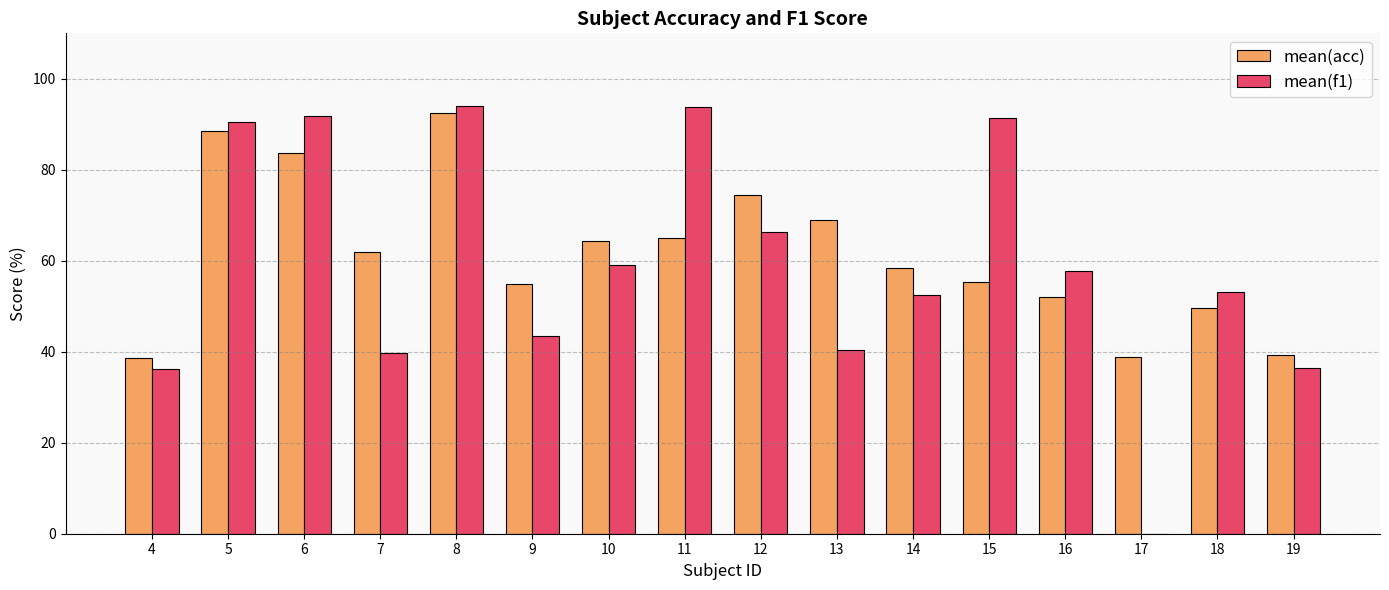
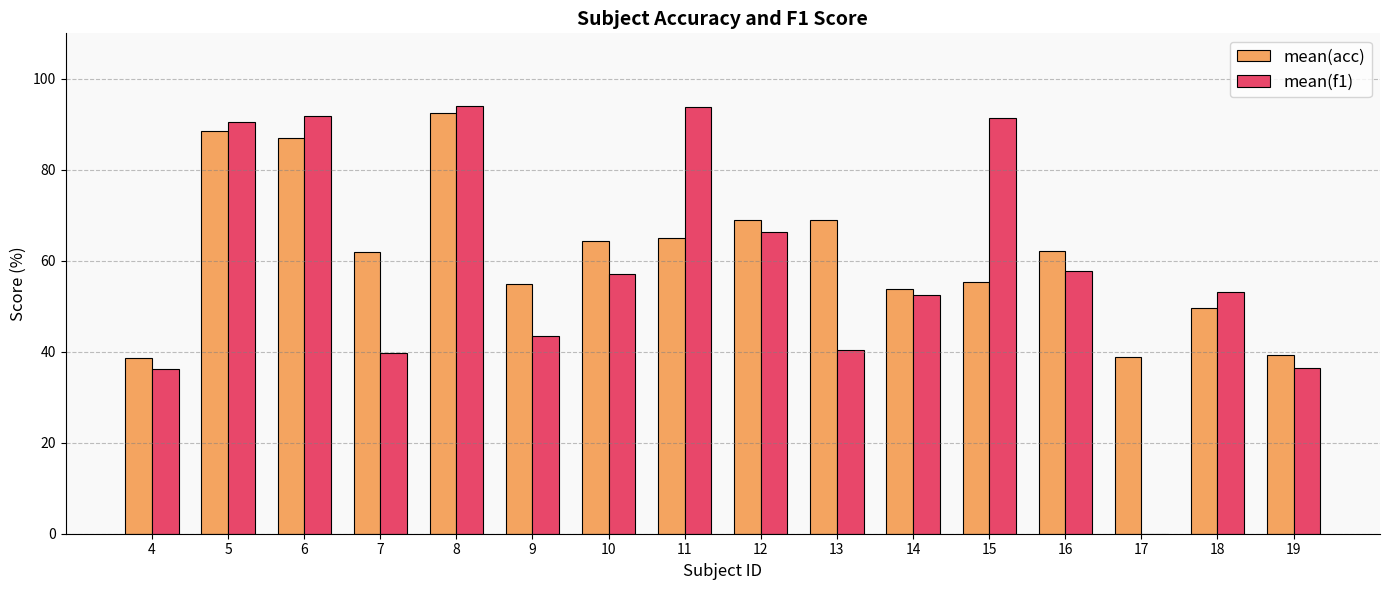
  {
    "mean(acc)": {
      "4": 39,
      "5": 89,
-     "6": 84,
+     "6": 87,
      "7": 62,
      "8": 93,
      "9": 55,
      "10": 64,
      "11": 65,
-     "12": 75,
+     "12": 69,
      "13": 69,
-     "14": 59,
+     "14": 54,
      "15": 55,
-     "16": 52,
+     "16": 62,
      "17": 39,
      "18": 50,
      "19": 39
    },
    "mean(f1)": {
      "4": 36,
      "5": 91,
      "6": 92,
      "7": 40,
      "8": 94,
      "9": 43,
-     "10": 59,
+     "10": 57,
      "11": 94,
      "12": 66,
      "13": 40,
      "14": 53,
      "15": 91,
      "16": 58,
      "17": 0,
      "18": 53,
      "19": 36
    }
  }
